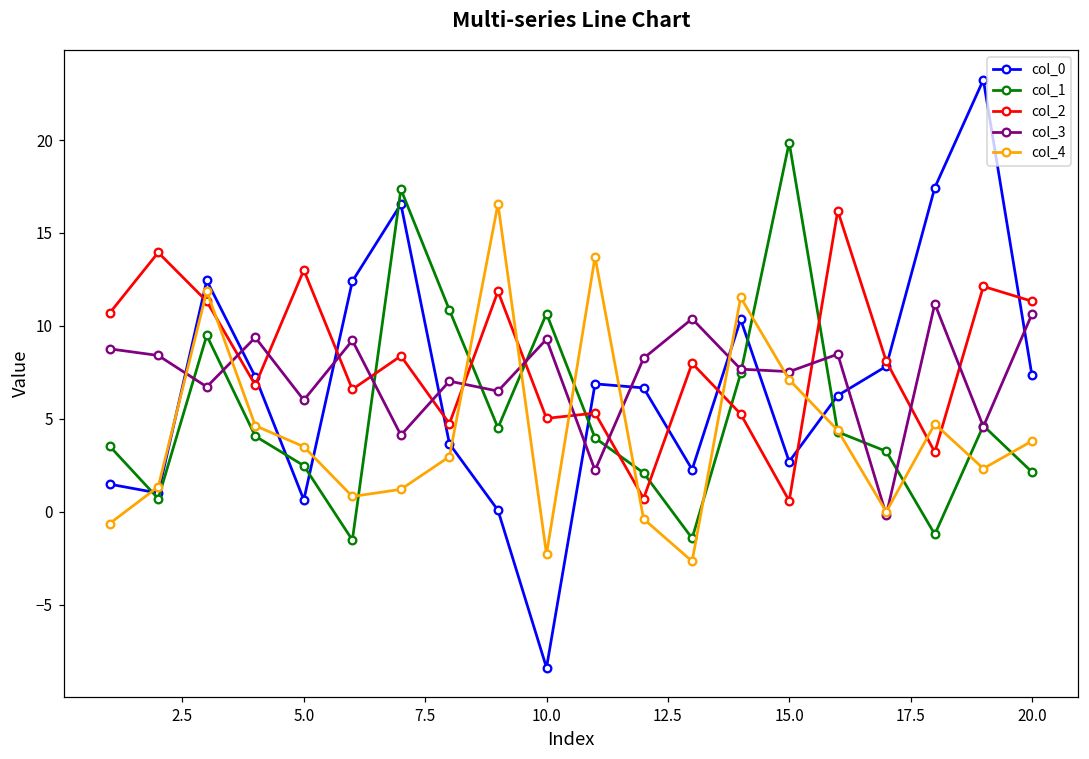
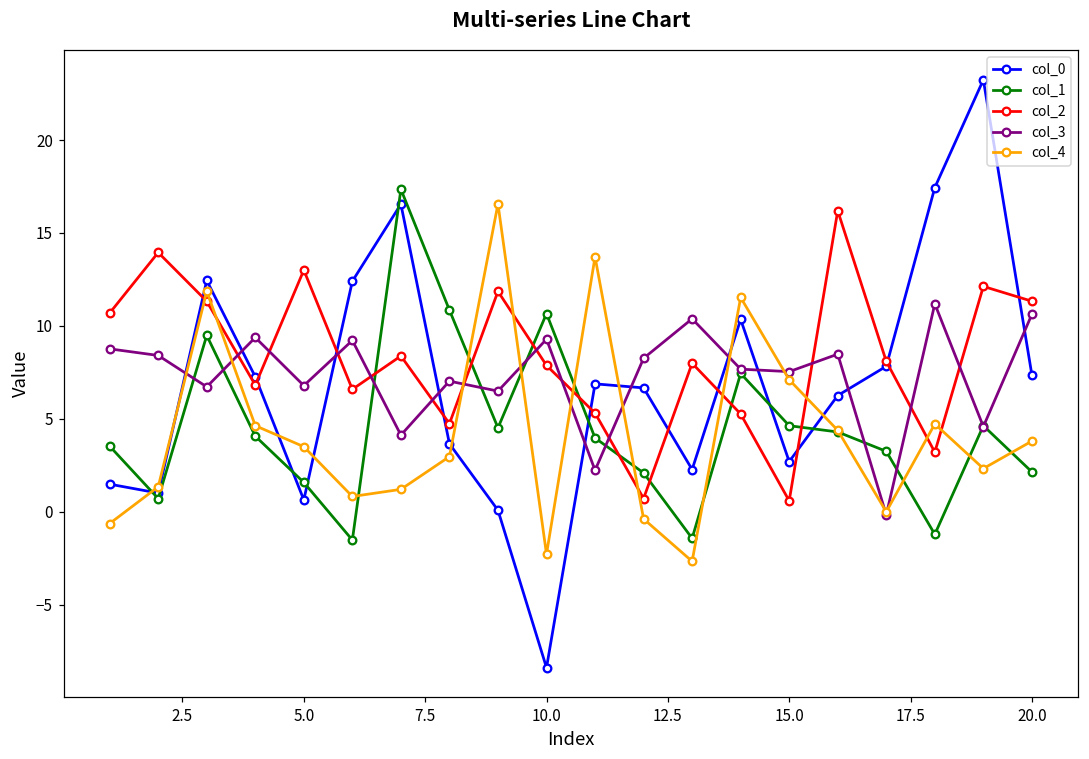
  {
    "col_0": {
      "5.0": 0.6,
      "10.0": -8.4,
      "15.0": 2.7,
      "20.0": 7.4
    },
    "col_1": {
-     "5.0": 2.5,
+     "5.0": 1.6,
      "10.0": 10.7,
-     "15.0": 19.9,
+     "15.0": 4.6,
      "20.0": 2.1
    },
    "col_2": {
      "5.0": 13.0,
-     "10.0": 5.0,
+     "10.0": 7.9,
      "15.0": 0.6,
      "20.0": 11.3
    },
    "col_3": {
-     "5.0": 6.0,
+     "5.0": 6.8,
      "10.0": 9.3,
      "15.0": 7.5,
      "20.0": 10.6
    },
    "col_4": {
      "5.0": 3.5,
      "10.0": -2.3,
      "15.0": 7.1,
      "20.0": 3.8
    }
  }
